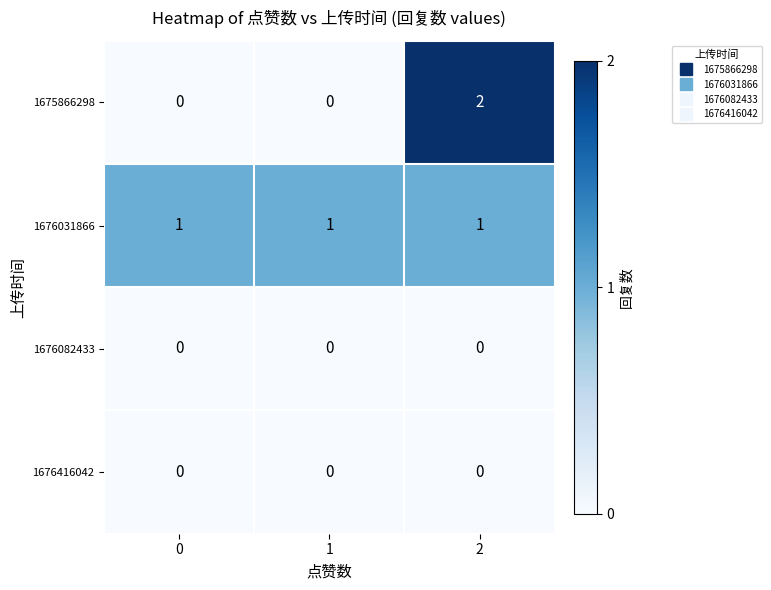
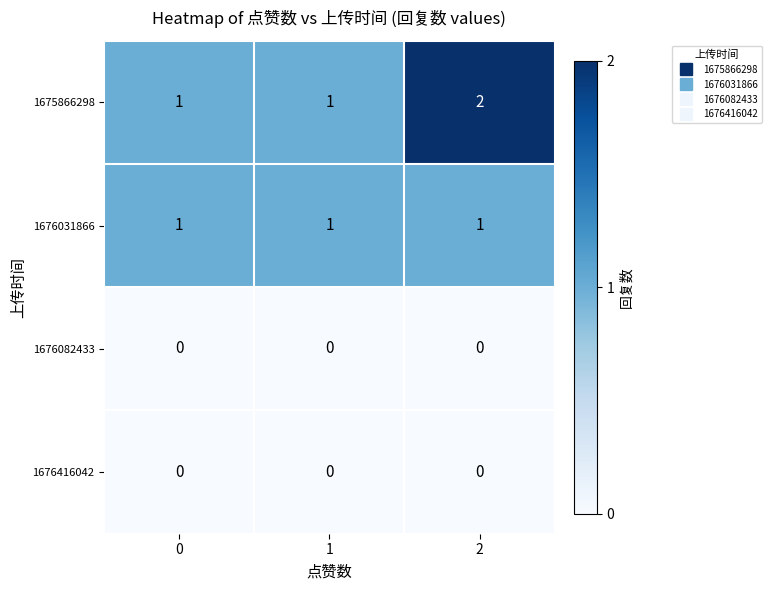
  {
    "1675866298": {
-     "0": 0,
-     "1": 0,
+     "0": 1,
+     "1": 1,
      "2": 2
    },
    "1676031866": {
      "0": 1,
      "1": 1,
      "2": 1
    },
    "1676082433": {
      "0": 0,
      "1": 0,
      "2": 0
    },
    "1676416042": {
      "0": 0,
      "1": 0,
      "2": 0
    }
  }
